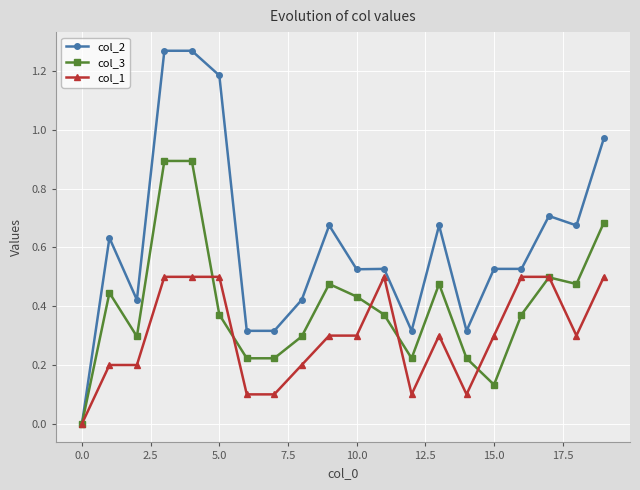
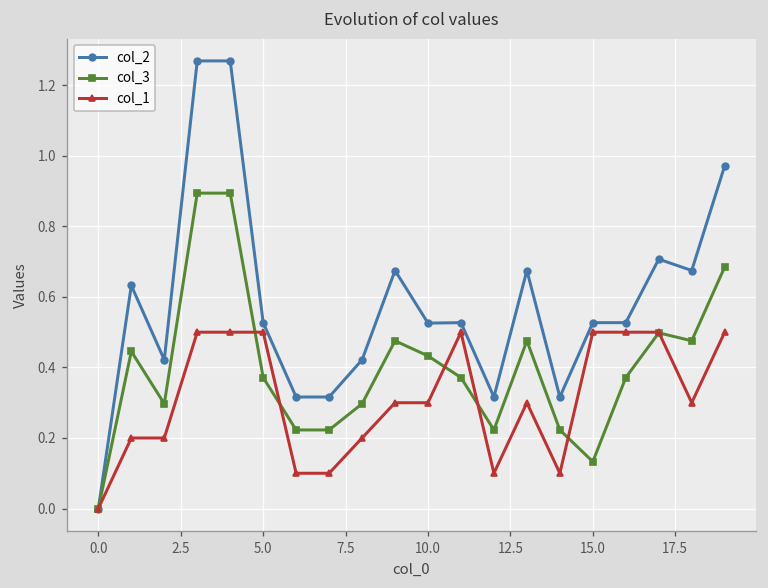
  {
    "col_2": {
-     "5.0": 1.19,
+     "5.0": 0.53,
      "10.0": 0.53,
      "15.0": 0.53
    },
    "col_3": {
      "5.0": 0.37,
      "10.0": 0.43,
      "15.0": 0.13
    },
    "col_1": {
      "5.0": 0.5,
      "10.0": 0.3,
-     "15.0": 0.3
+     "15.0": 0.5
    }
  }
